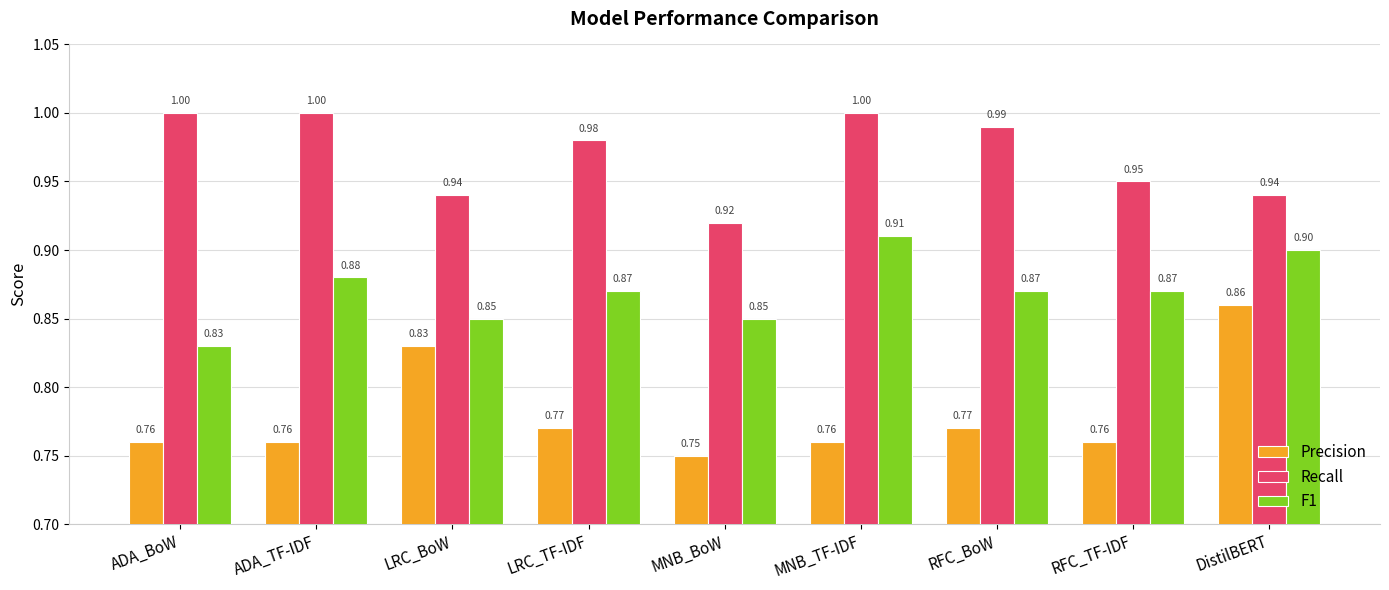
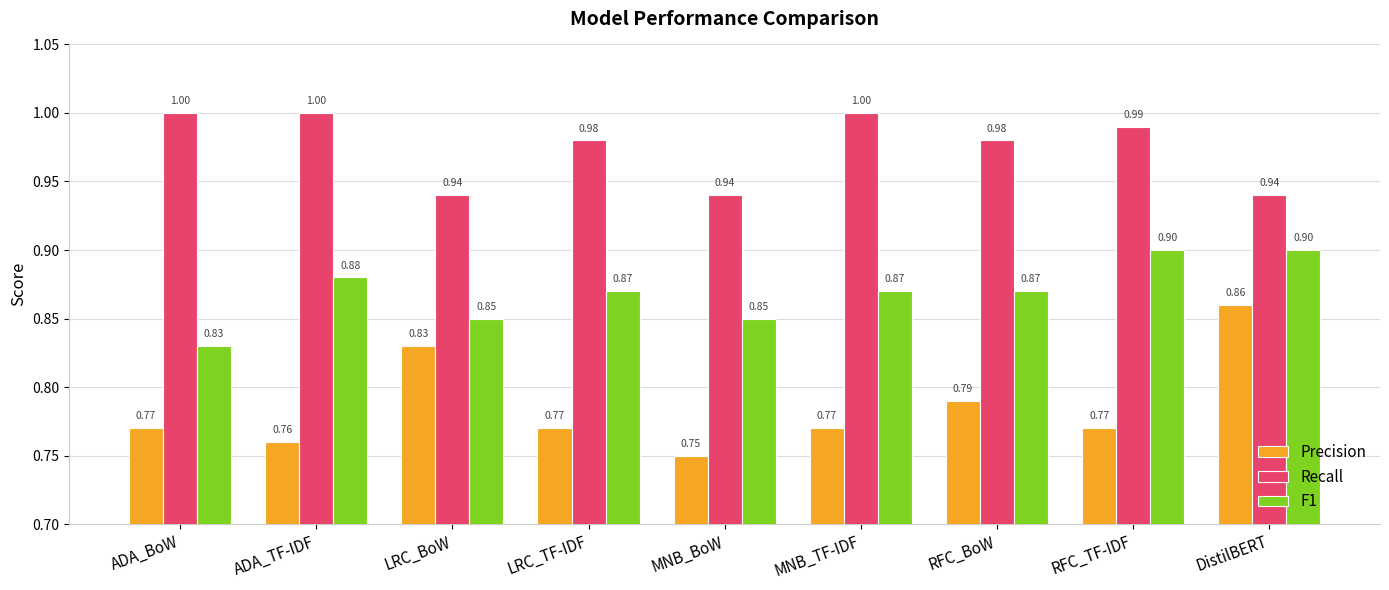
  {
    "Precision": {
-     "ADA_BoW": 0.76,
+     "ADA_BoW": 0.77,
      "ADA_TF-IDF": 0.76,
      "LRC_BoW": 0.83,
      "LRC_TF-IDF": 0.77,
      "MNB_BoW": 0.75,
-     "MNB_TF-IDF": 0.76,
-     "RFC_BoW": 0.77,
-     "RFC_TF-IDF": 0.76,
+     "MNB_TF-IDF": 0.77,
+     "RFC_BoW": 0.79,
+     "RFC_TF-IDF": 0.77,
      "DistilBERT": 0.86
    },
    "Recall": {
      "ADA_BoW": 1.00,
      "ADA_TF-IDF": 1.00,
      "LRC_BoW": 0.94,
      "LRC_TF-IDF": 0.98,
-     "MNB_BoW": 0.92,
+     "MNB_BoW": 0.94,
      "MNB_TF-IDF": 1.00,
-     "RFC_BoW": 0.99,
-     "RFC_TF-IDF": 0.95,
+     "RFC_BoW": 0.98,
+     "RFC_TF-IDF": 0.99,
      "DistilBERT": 0.94
    },
    "F1": {
      "ADA_BoW": 0.83,
      "ADA_TF-IDF": 0.88,
      "LRC_BoW": 0.85,
      "LRC_TF-IDF": 0.87,
      "MNB_BoW": 0.85,
-     "MNB_TF-IDF": 0.91,
+     "MNB_TF-IDF": 0.87,
      "RFC_BoW": 0.87,
-     "RFC_TF-IDF": 0.87,
+     "RFC_TF-IDF": 0.90,
      "DistilBERT": 0.90
    }
  }
